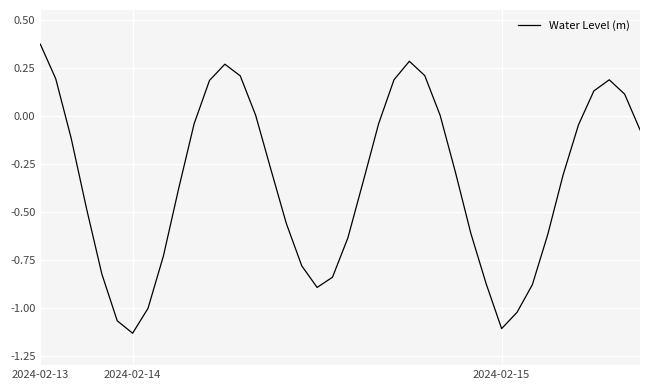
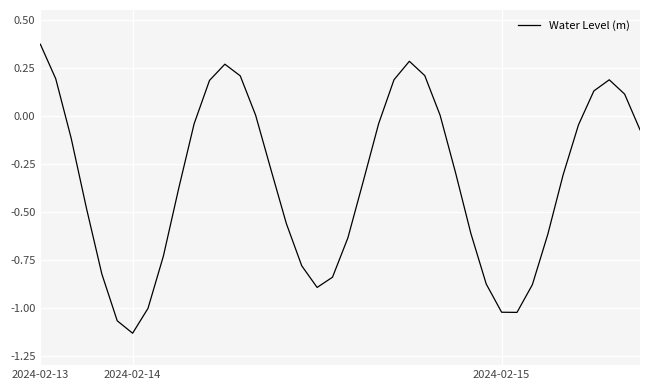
  {
    "2024-02-13": 0.37,
    "2024-02-14": -1.13,
-   "2024-02-15": -1.11
+   "2024-02-15": -1.02
  }
